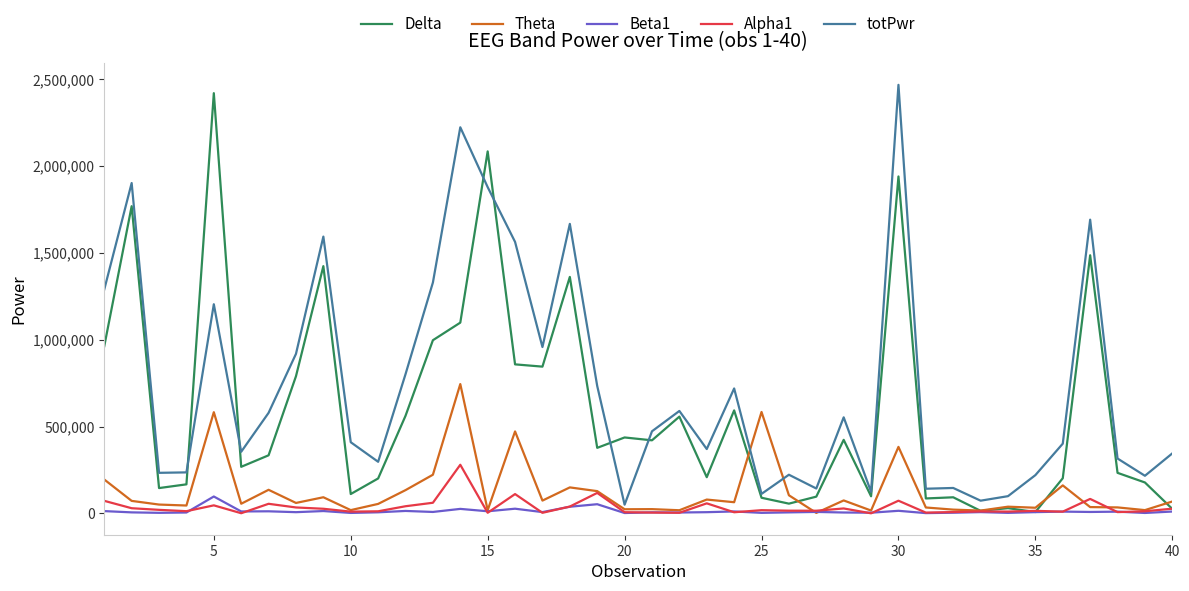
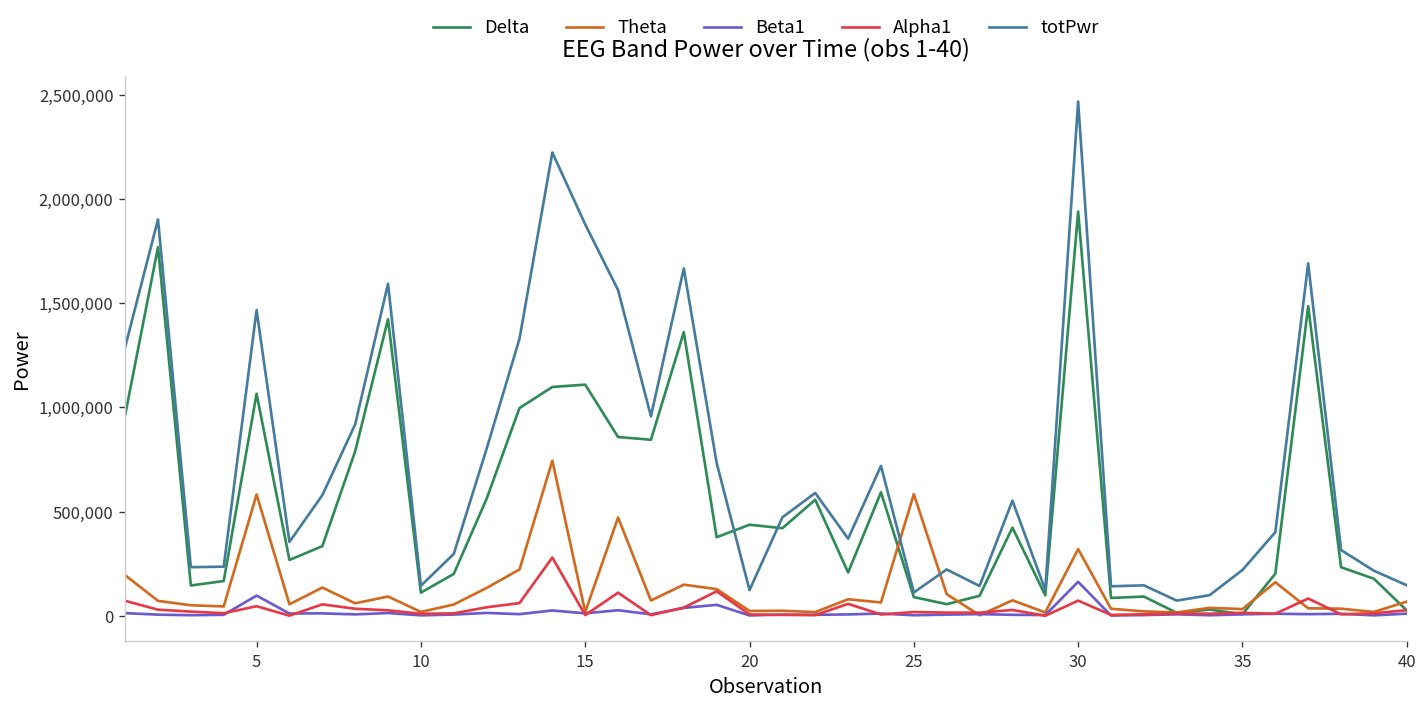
  {
    "Delta": {
-     "5": "2,420,000",
+     "5": "1,070,000",
      "10": "110,000",
-     "15": "2,080,000",
+     "15": "1,110,000",
      "20": "440,000",
      "25": "90,000",
      "30": "1,940,000"
    },
    "Theta": {
      "5": "580,000",
      "20": "20,000",
      "25": "580,000",
-     "30": "380,000",
+     "30": "320,000",
      "35": "30,000",
      "40": "70,000"
    },
    "Beta1": {
      "5": "100,000",
      "25": "0",
-     "30": "20,000",
+     "30": "160,000",
      "40": "10,000"
    },
    "Alpha1": {
      "5": "50,000",
      "25": "20,000",
      "30": "70,000"
    },
    "totPwr": {
-     "5": "1,200,000",
-     "10": "410,000",
+     "5": "1,470,000",
+     "10": "140,000",
      "15": "1,880,000",
-     "20": "50,000",
+     "20": "120,000",
      "25": "110,000",
      "30": "2,470,000",
      "35": "220,000",
-     "40": "350,000"
+     "40": "150,000"
    }
  }
